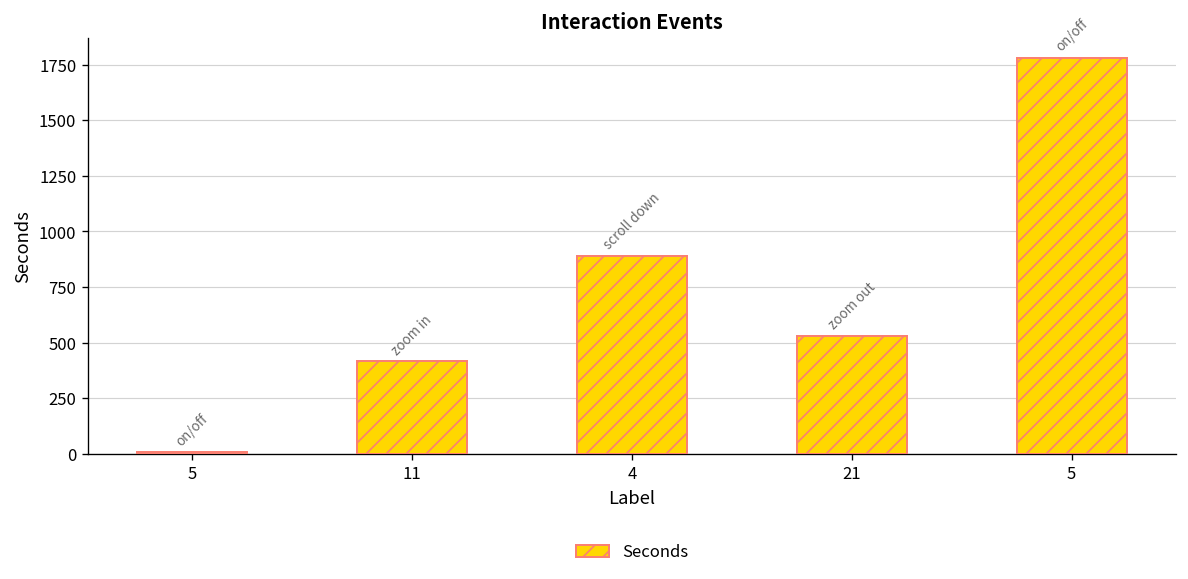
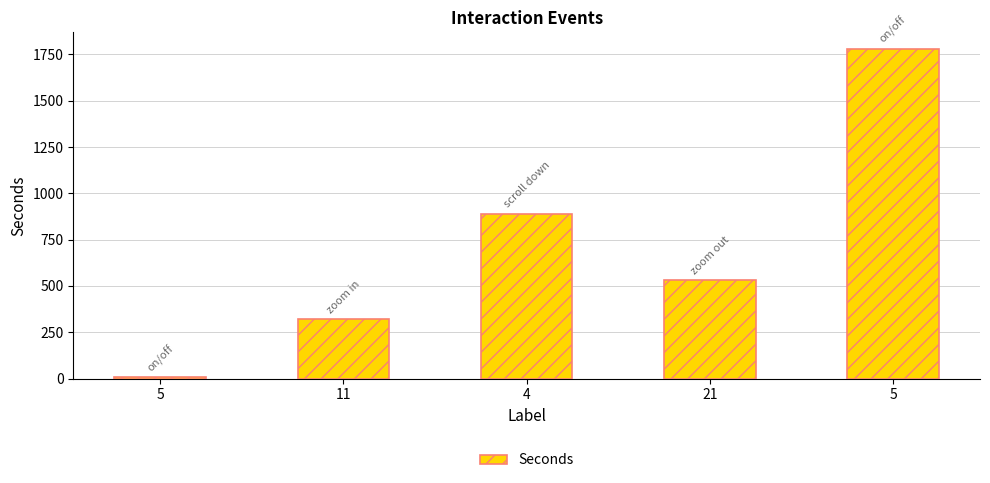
  {
-   "11": 420,
+   "11": 320,
    "4": 890,
    "21": 530
  }
